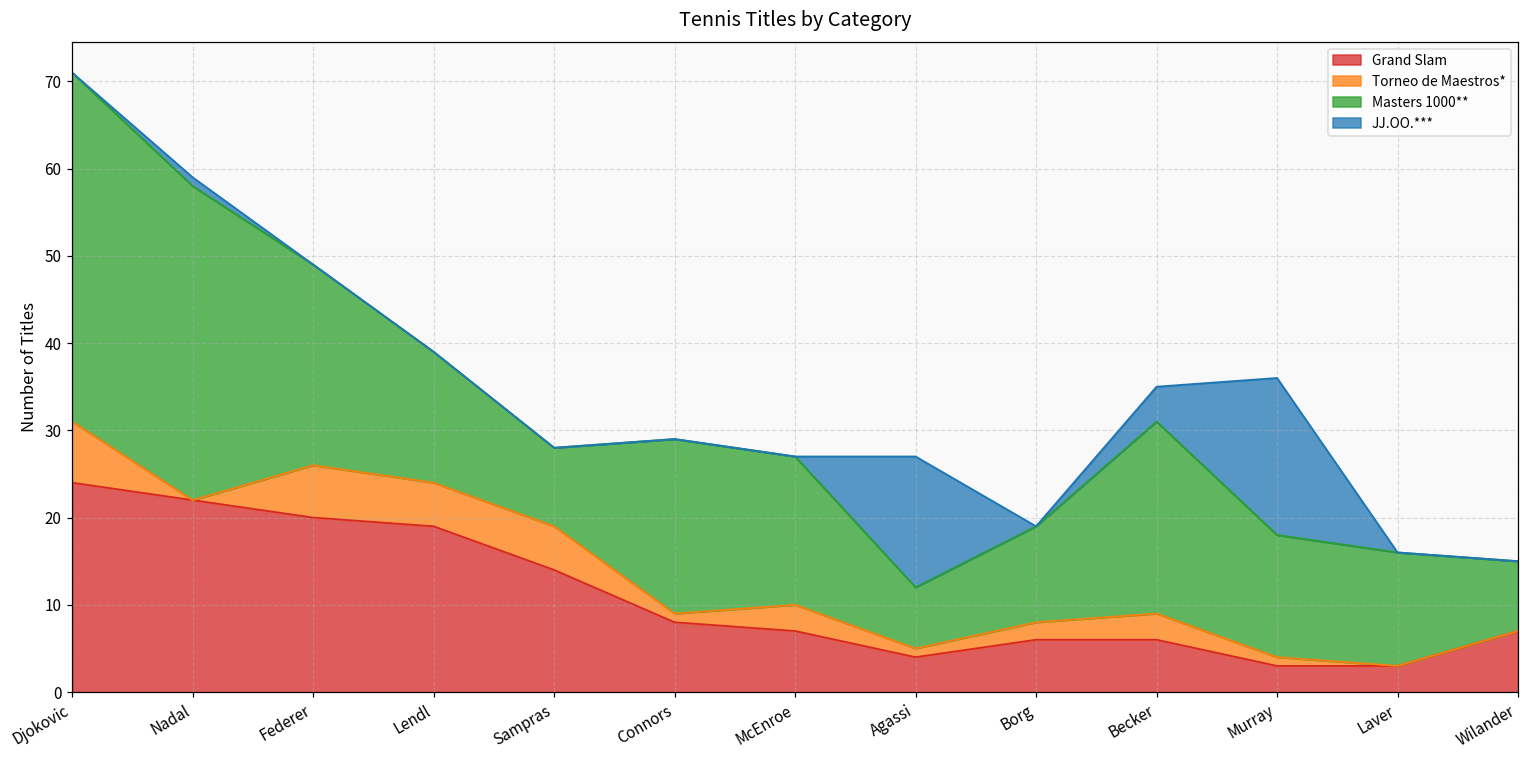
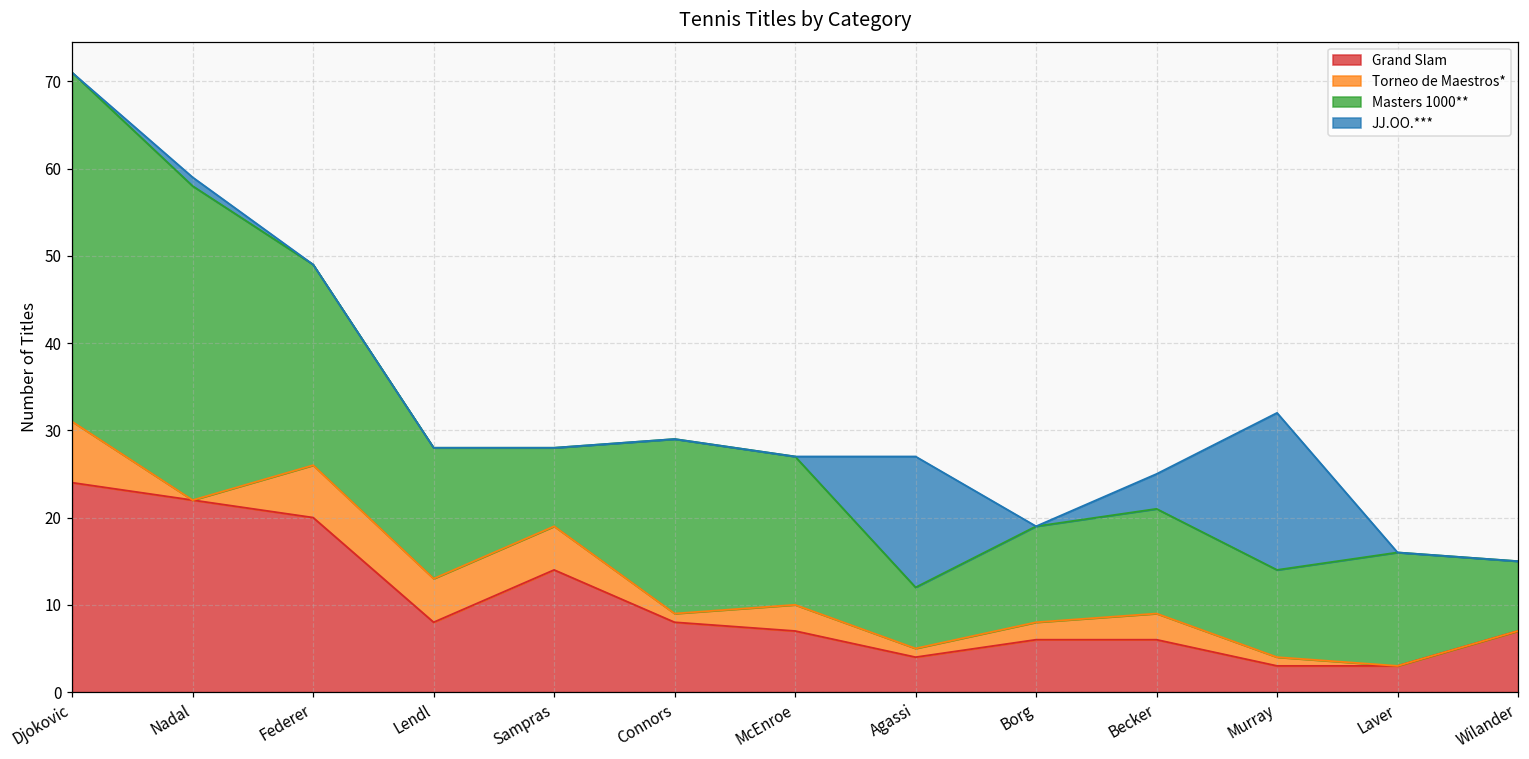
  {
    "Grand Slam": {
      "Djokovic": 24,
      "Federer": 20,
-     "Lendl": 19,
+     "Lendl": 8,
      "Sampras": 14,
      "Connors": 8,
      "McEnroe": 7,
      "Agassi": 4,
      "Borg": 6,
      "Becker": 6,
      "Murray": 3
    },
    "Torneo de Maestros*": {
      "Djokovic": 7,
      "Federer": 6,
      "Lendl": 5,
      "Sampras": 5,
      "Connors": 1,
      "McEnroe": 3,
      "Agassi": 1,
      "Borg": 2,
      "Becker": 3,
      "Murray": 1
    },
    "Masters 1000**": {
      "Nadal": 36,
      "Agassi": 7,
-     "Becker": 22,
-     "Murray": 14
+     "Becker": 12,
+     "Murray": 10
    },
    "JJ.OO.***": {
      "Nadal": 1,
      "Agassi": 15,
      "Becker": 4,
      "Murray": 18
    }
  }
